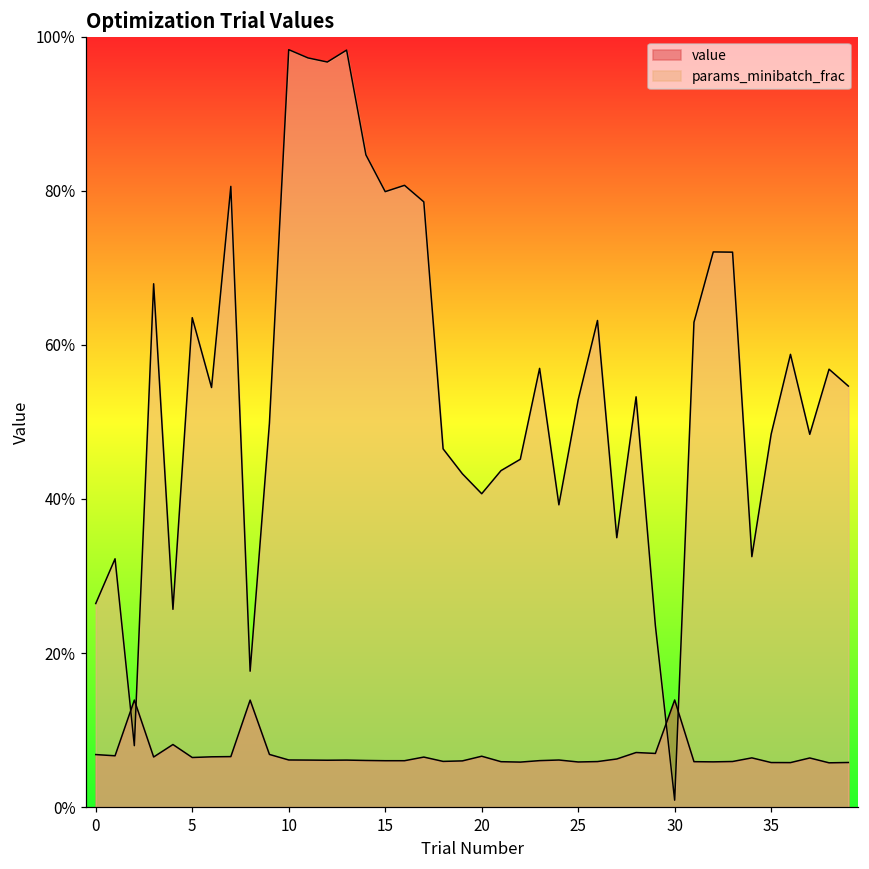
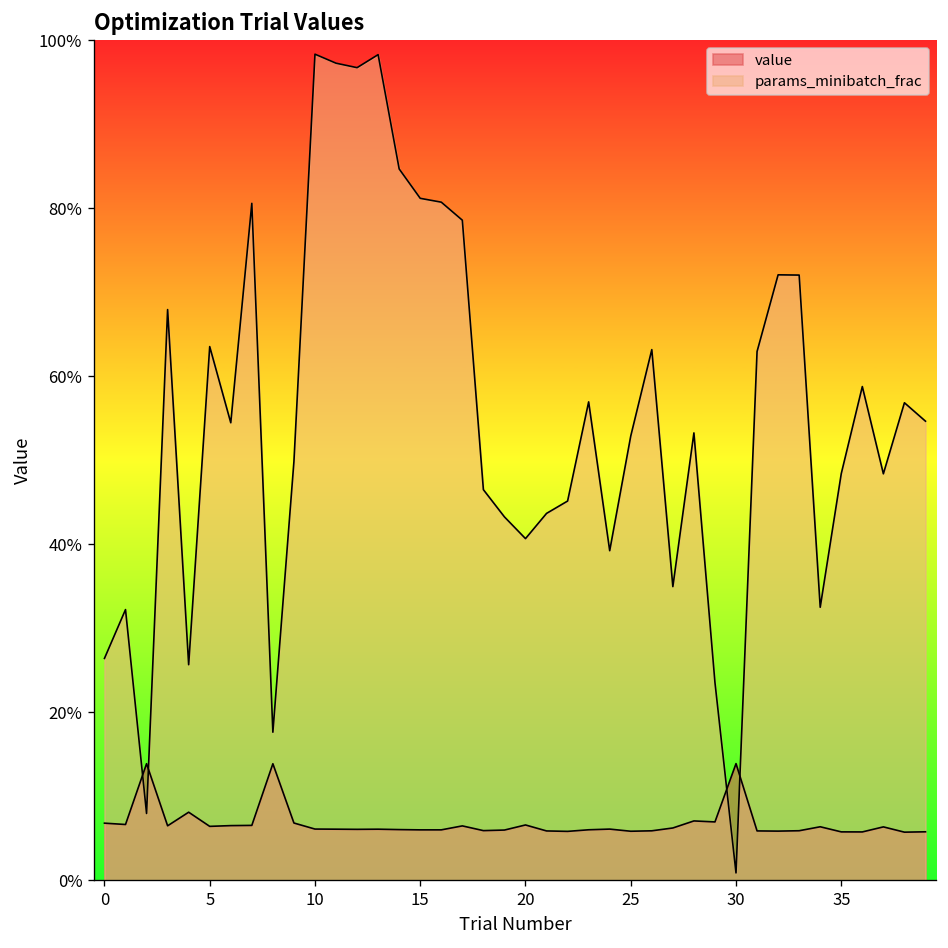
  {
    "value": {
      "0": "7%",
      "5": "6%",
      "10": "6%",
      "15": "6%",
      "20": "7%",
      "25": "6%",
      "30": "14%",
      "35": "6%"
    },
    "params_minibatch_frac": {
      "0": "26%",
      "5": "64%",
      "10": "98%",
-     "15": "80%",
+     "15": "81%",
      "20": "41%",
      "25": "53%",
      "30": "1%",
      "35": "48%"
    }
  }
